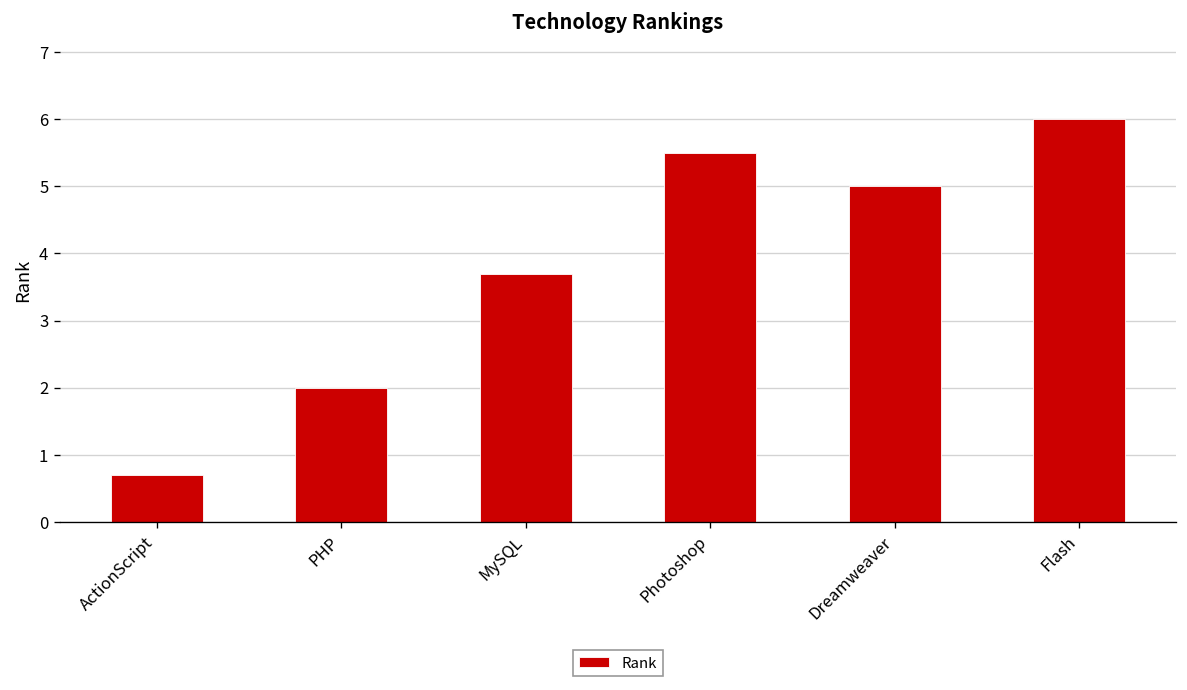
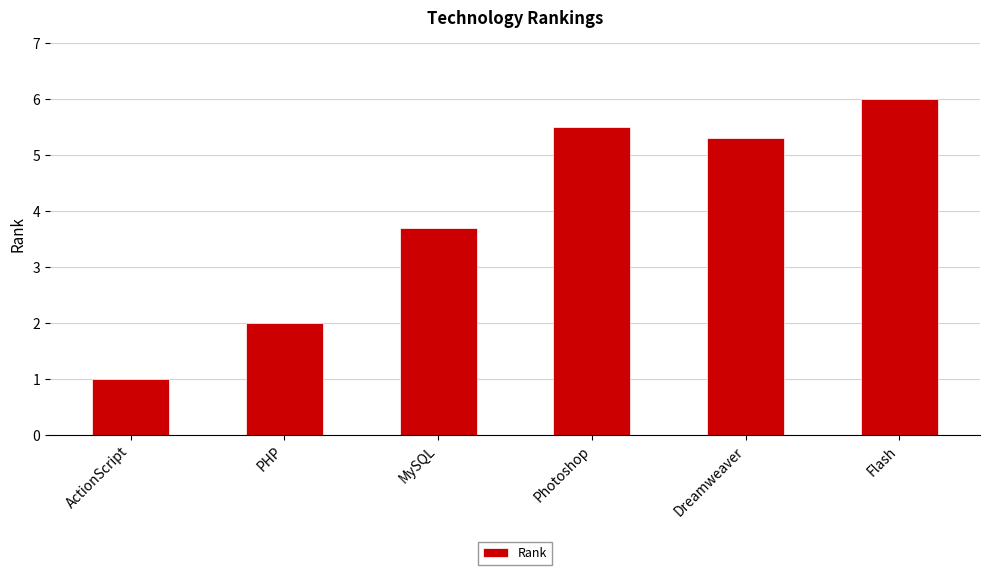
  {
-   "ActionScript": 0.7,
+   "ActionScript": 1.0,
    "PHP": 2.0,
    "MySQL": 3.7,
    "Photoshop": 5.5,
-   "Dreamweaver": 5.0,
+   "Dreamweaver": 5.3,
    "Flash": 6.0
  }
